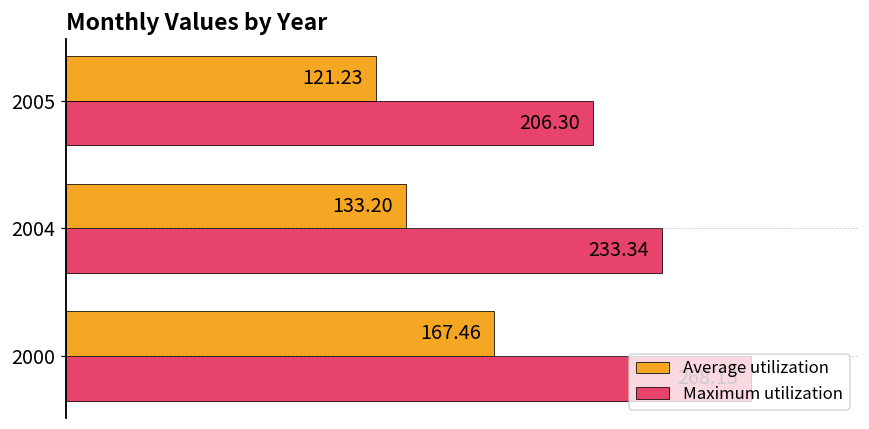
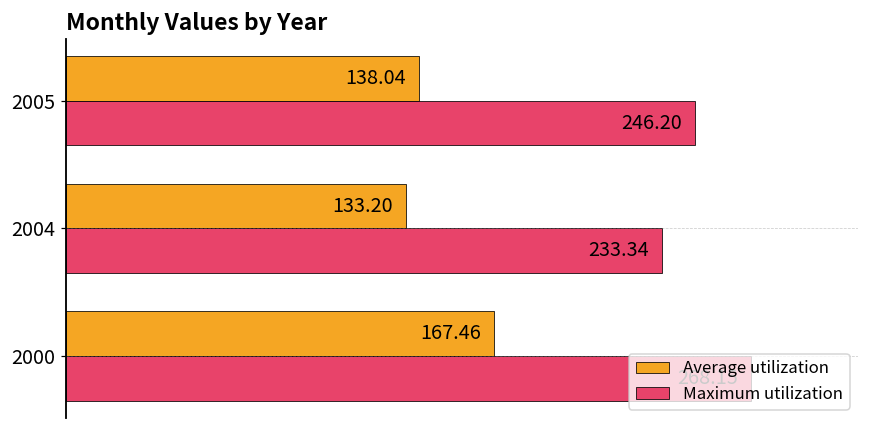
  {
    "Average utilization": {
-     "2005": 121.23,
+     "2005": 138.04,
      "2004": 133.20,
      "2000": 167.46
    },
    "Maximum utilization": {
-     "2005": 206.30,
+     "2005": 246.20,
      "2004": 233.34
    }
  }
